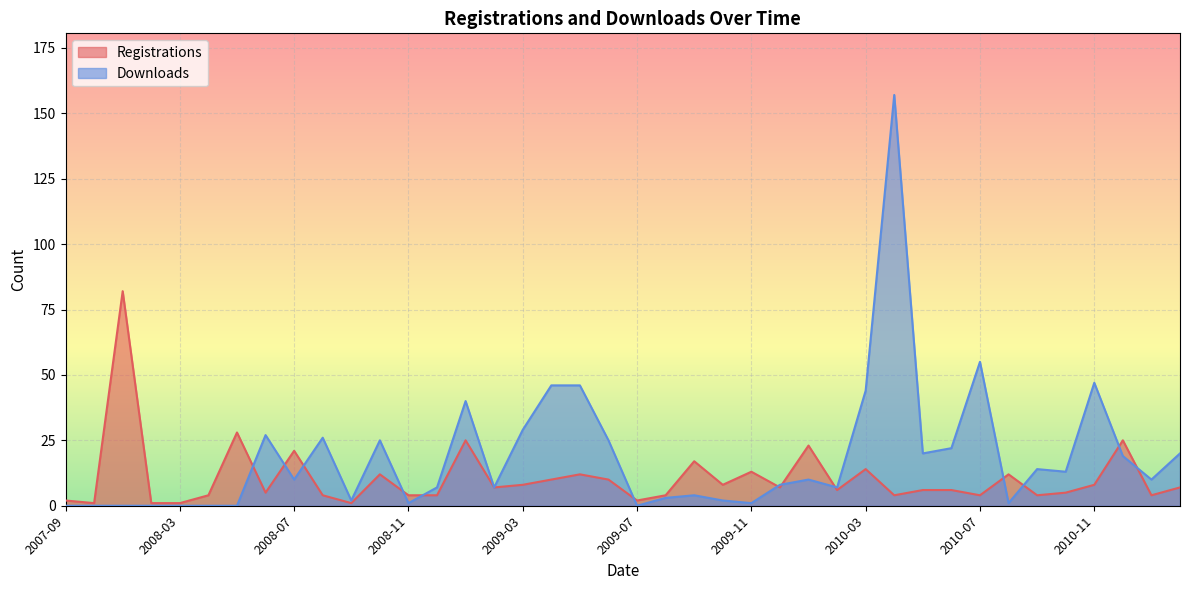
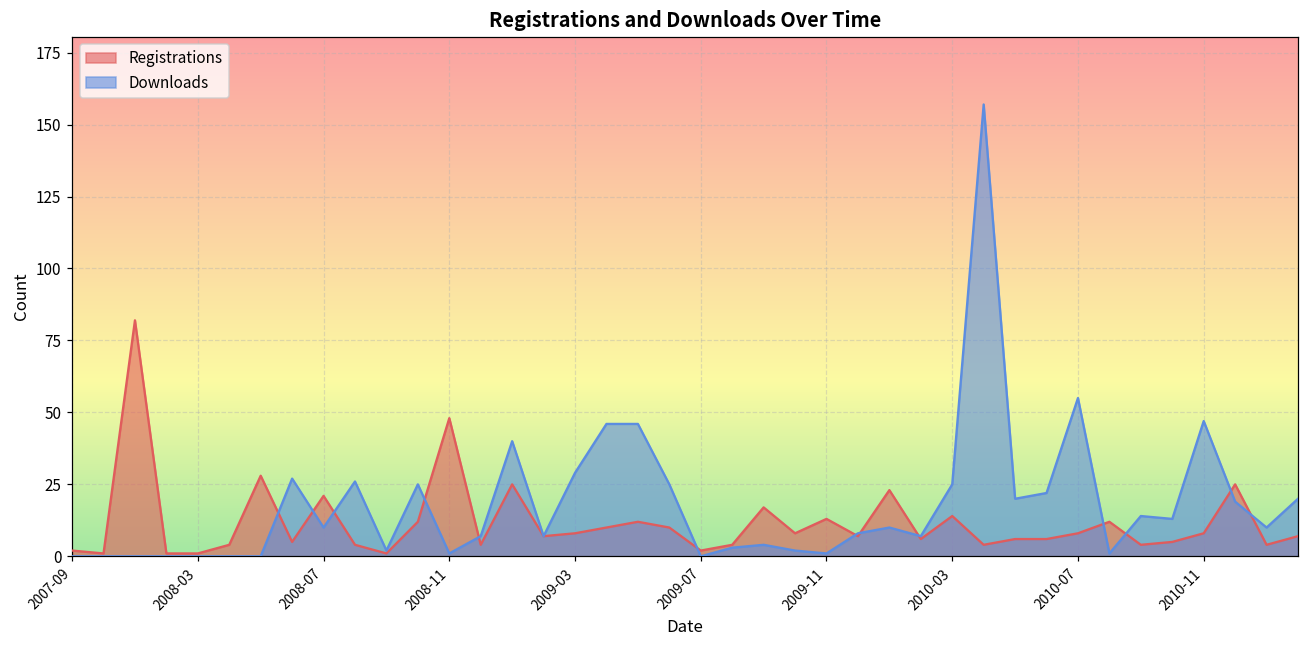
  {
    "Registrations": {
      "2007-09": 2,
      "2008-03": 1,
      "2008-07": 21,
-     "2008-11": 4,
+     "2008-11": 48,
      "2009-03": 8,
      "2009-07": 2,
      "2009-11": 13,
      "2010-03": 14,
-     "2010-07": 4,
+     "2010-07": 8,
      "2010-11": 8
    },
    "Downloads": {
      "2007-09": 0,
      "2008-03": 0,
      "2008-07": 10,
      "2008-11": 1,
      "2009-03": 29,
      "2009-07": 0,
      "2009-11": 1,
-     "2010-03": 44,
+     "2010-03": 25,
      "2010-07": 55,
      "2010-11": 47
    }
  }
